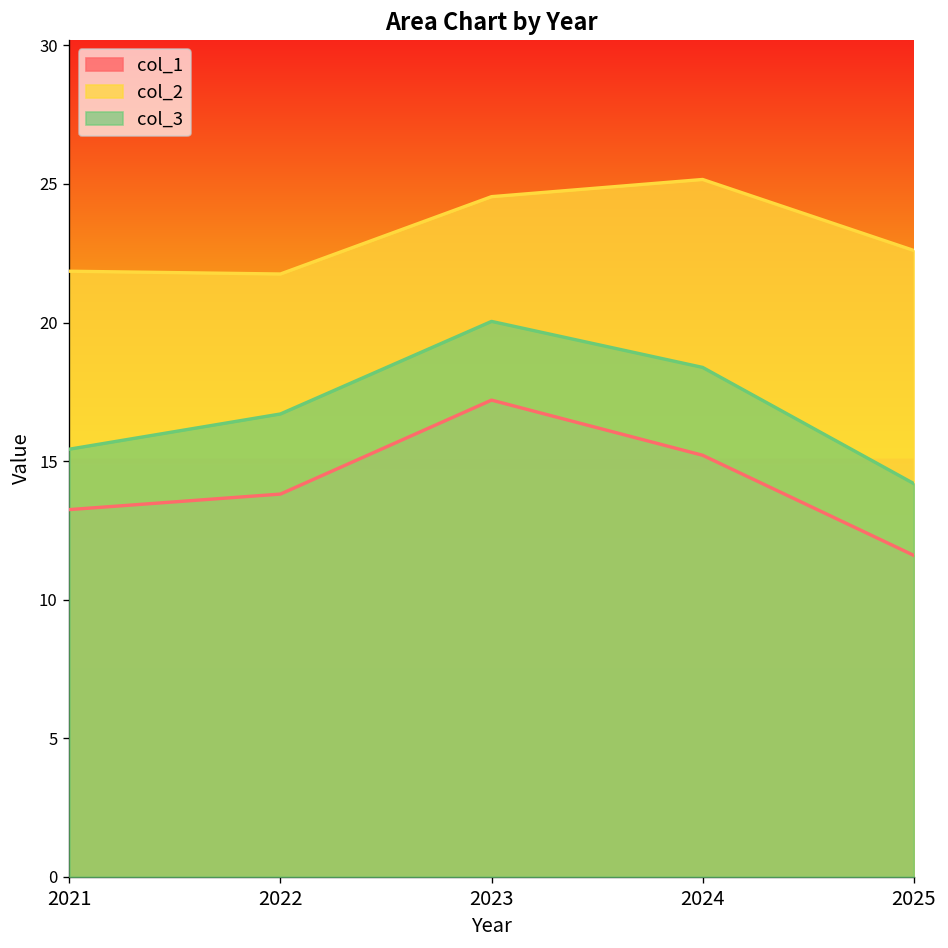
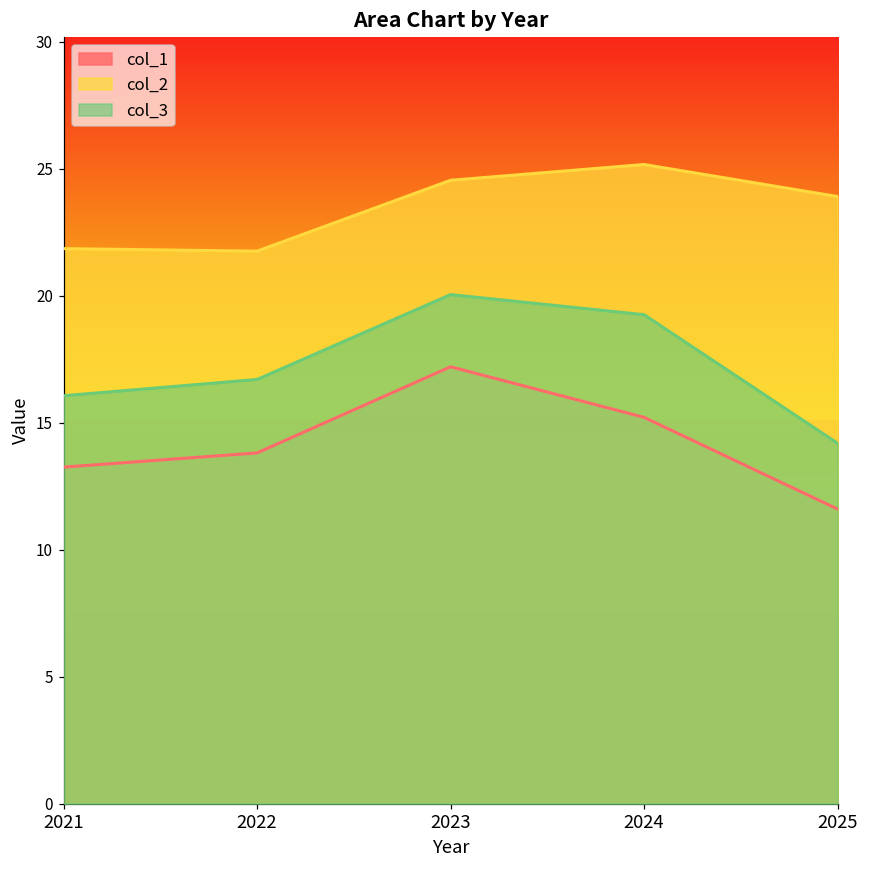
  {
    "col_1": {
      "2021": 13.3,
      "2022": 13.8,
      "2023": 17.2,
      "2024": 15.2,
      "2025": 11.6
    },
    "col_2": {
      "2021": 21.9,
      "2022": 21.8,
      "2023": 24.5,
      "2024": 25.2,
-     "2025": 22.6
+     "2025": 23.9
    },
    "col_3": {
-     "2021": 15.4,
+     "2021": 16.1,
      "2022": 16.7,
      "2023": 20.0,
-     "2024": 18.4,
+     "2024": 19.3,
      "2025": 14.2
    }
  }
